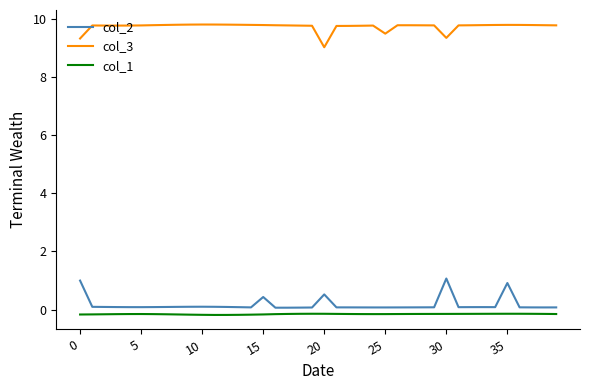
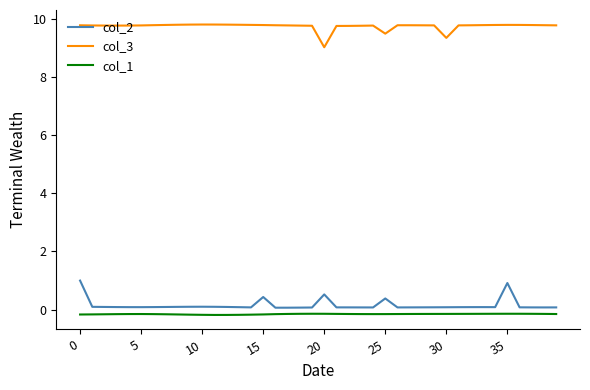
  {
    "col_2": {
      "0": 1.0,
      "5": 0.1,
      "10": 0.1,
      "15": 0.4,
      "20": 0.5,
-     "25": 0.1,
-     "30": 1.1,
+     "25": 0.4,
+     "30": 0.1,
      "35": 0.9
    },
    "col_3": {
-     "0": 9.3,
+     "0": 9.8,
      "5": 9.8,
      "10": 9.8,
      "15": 9.8,
      "20": 9.0,
      "25": 9.5,
      "30": 9.3,
      "35": 9.8
    },
    "col_1": {
      "0": -0.2,
      "5": -0.2,
      "10": -0.2,
      "15": -0.2,
      "20": -0.1,
      "25": -0.2,
      "30": -0.1,
      "35": -0.1
    }
  }
